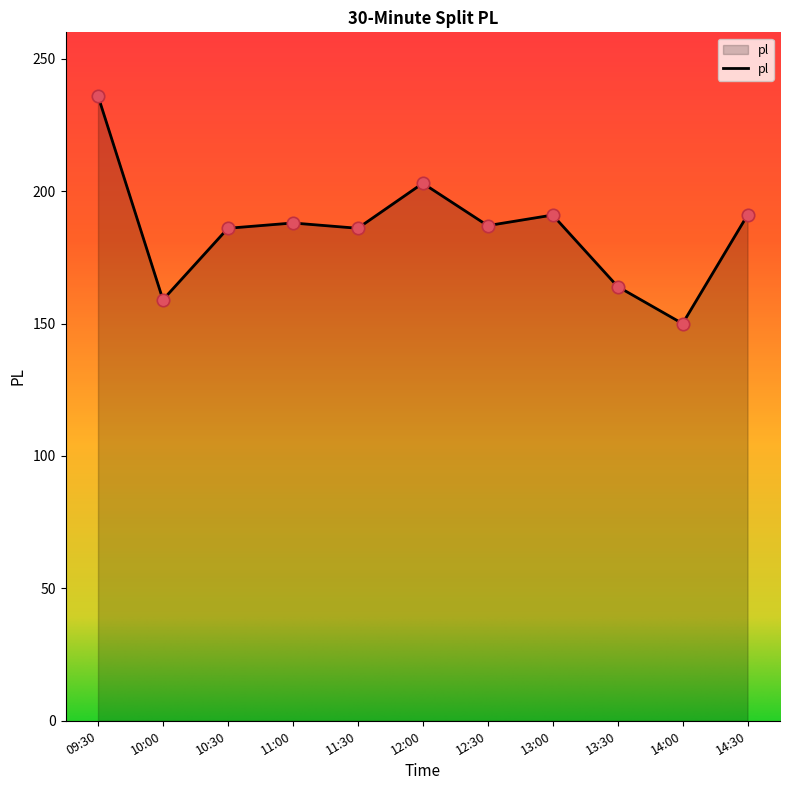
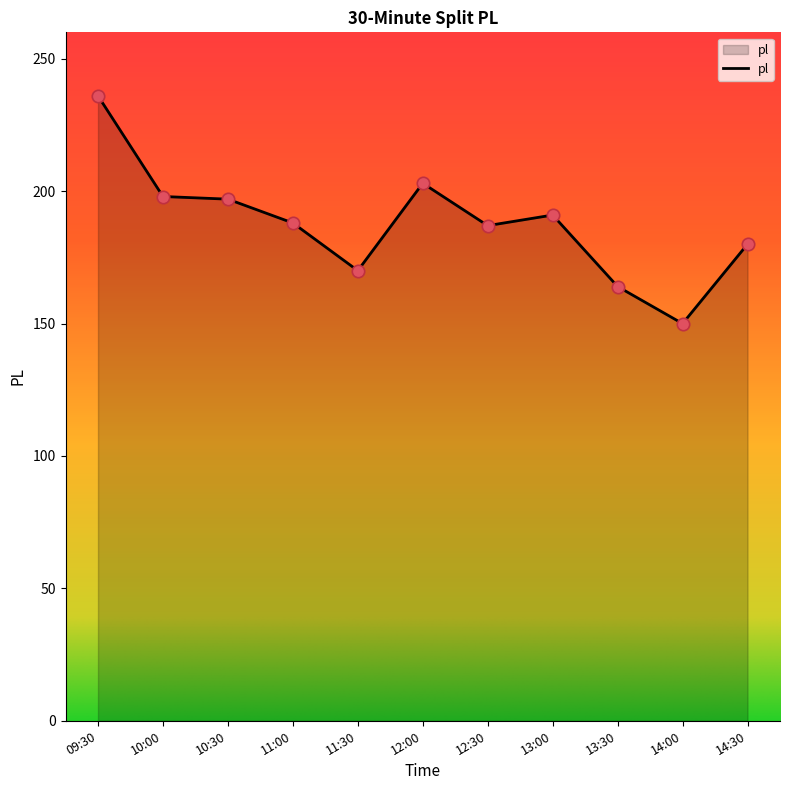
  {
    "09:30": 236,
-   "10:00": 159,
-   "10:30": 186,
+   "10:00": 198,
+   "10:30": 197,
    "11:00": 188,
-   "11:30": 186,
+   "11:30": 170,
    "12:00": 203,
    "12:30": 187,
    "13:00": 191,
    "13:30": 164,
    "14:00": 150,
-   "14:30": 191
+   "14:30": 180
  }
